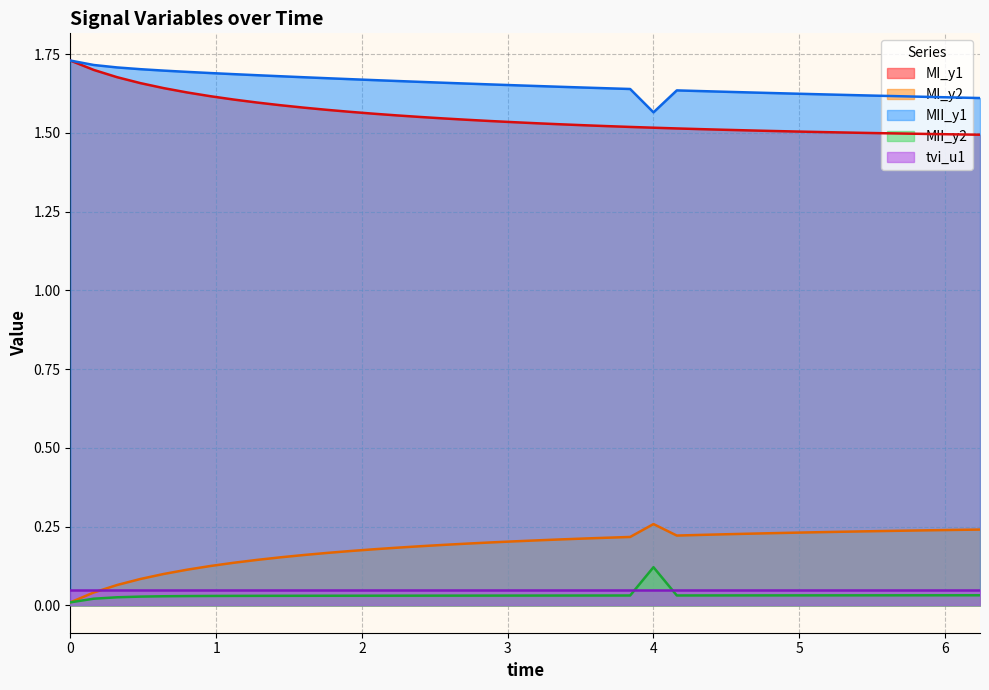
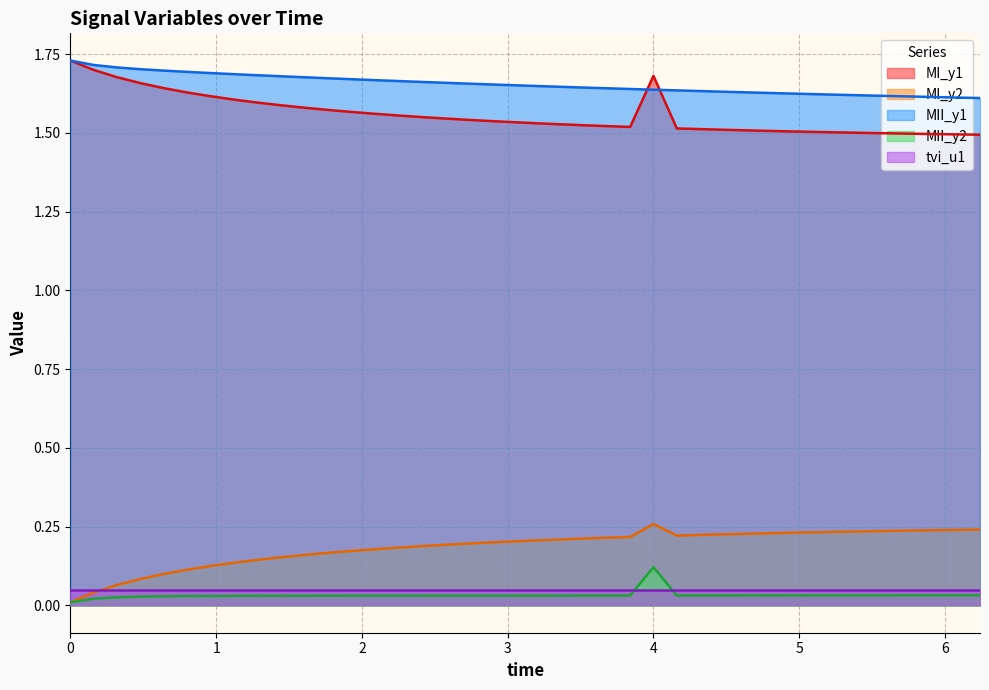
  {
    "MI_y1": {
-     "4": 1.52
+     "4": 1.68
    },
    "MI_y2": {
      "4": 0.26
    },
    "MII_y1": {
-     "4": 1.57
+     "4": 1.64
    },
    "MII_y2": {
      "4": 0.12
    },
    "tvi_u1": {
      "0": 0.05,
      "4": 0.05
    }
  }
